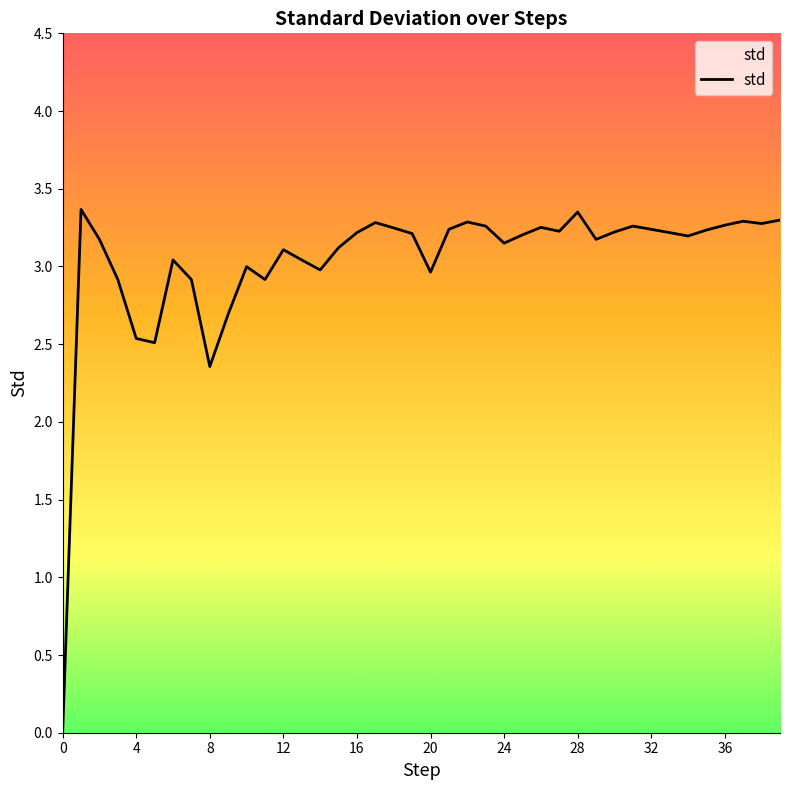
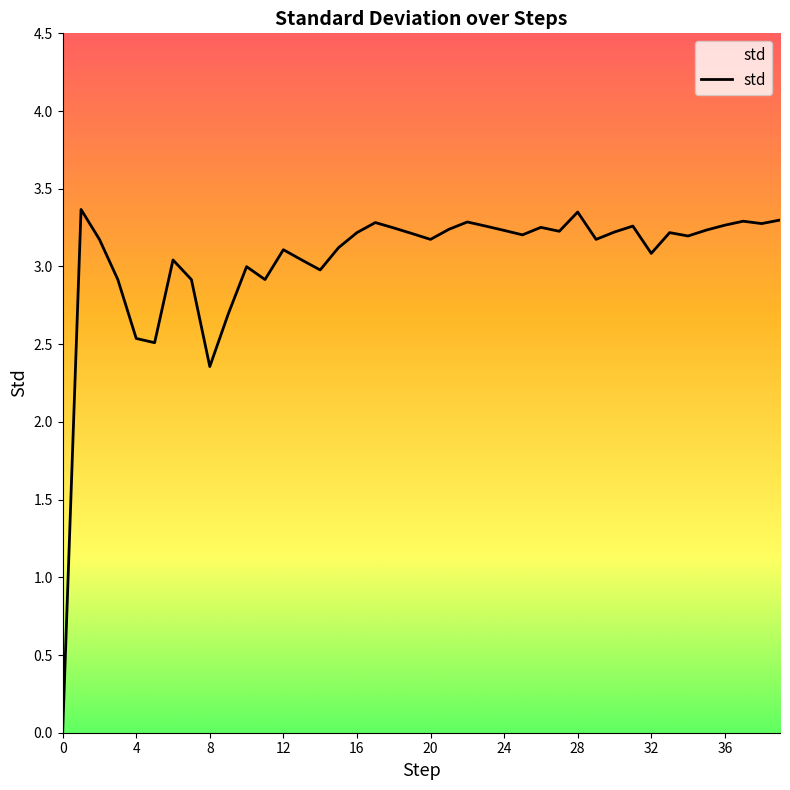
  {
    "0": 0.00,
    "4": 2.54,
    "8": 2.36,
    "12": 3.11,
    "16": 3.22,
-   "20": 2.96,
-   "24": 3.15,
+   "20": 3.17,
+   "24": 3.23,
    "28": 3.35,
-   "32": 3.24,
+   "32": 3.08,
    "36": 3.27
  }
